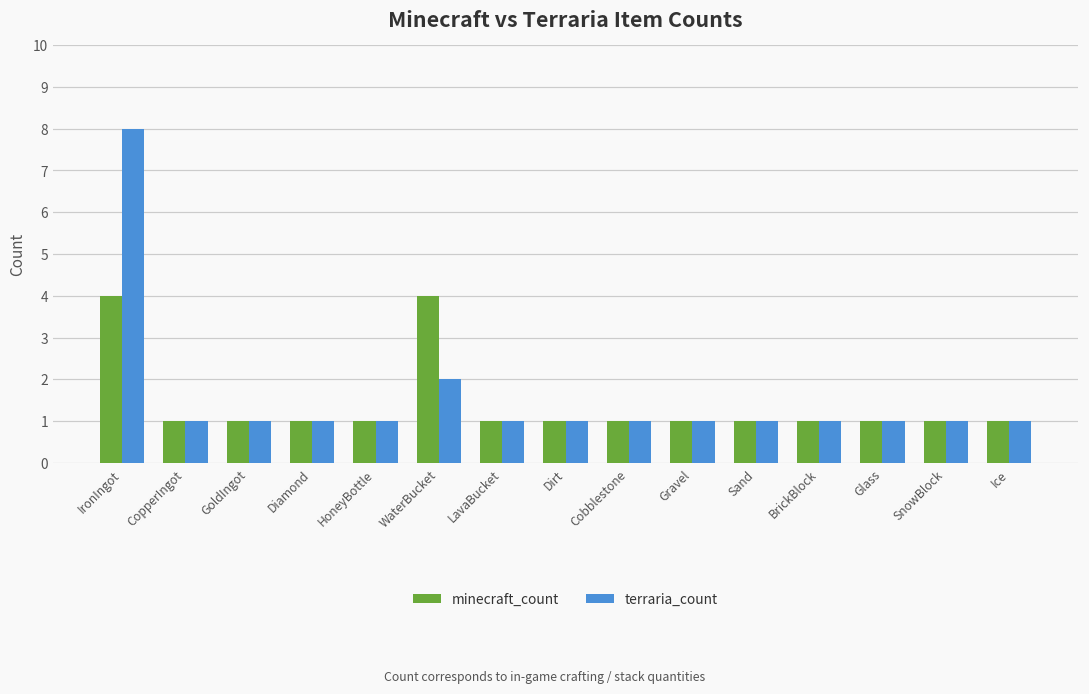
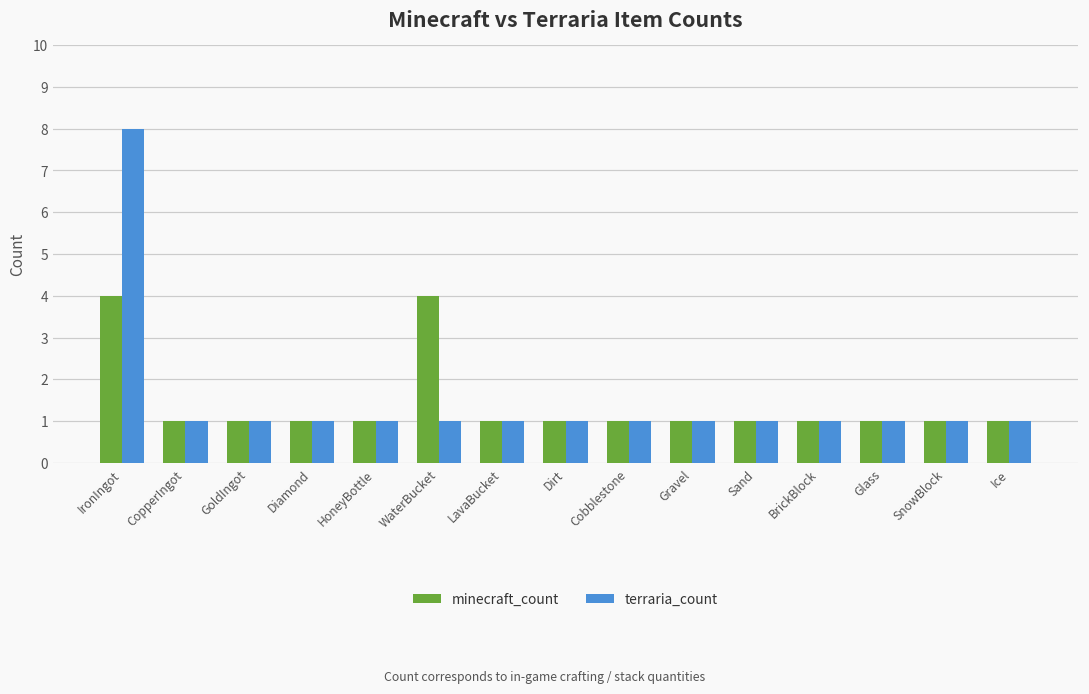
  {
    "minecraft_count": {
      "IronIngot": 4,
      "CopperIngot": 1,
      "GoldIngot": 1,
      "Diamond": 1,
      "HoneyBottle": 1,
      "WaterBucket": 4,
      "LavaBucket": 1,
      "Dirt": 1,
      "Cobblestone": 1,
      "Gravel": 1,
      "Sand": 1,
      "BrickBlock": 1,
      "Glass": 1,
      "SnowBlock": 1,
      "Ice": 1
    },
    "terraria_count": {
      "IronIngot": 8,
      "CopperIngot": 1,
      "GoldIngot": 1,
      "Diamond": 1,
      "HoneyBottle": 1,
-     "WaterBucket": 2,
+     "WaterBucket": 1,
      "LavaBucket": 1,
      "Dirt": 1,
      "Cobblestone": 1,
      "Gravel": 1,
      "Sand": 1,
      "BrickBlock": 1,
      "Glass": 1,
      "SnowBlock": 1,
      "Ice": 1
    }
  }
